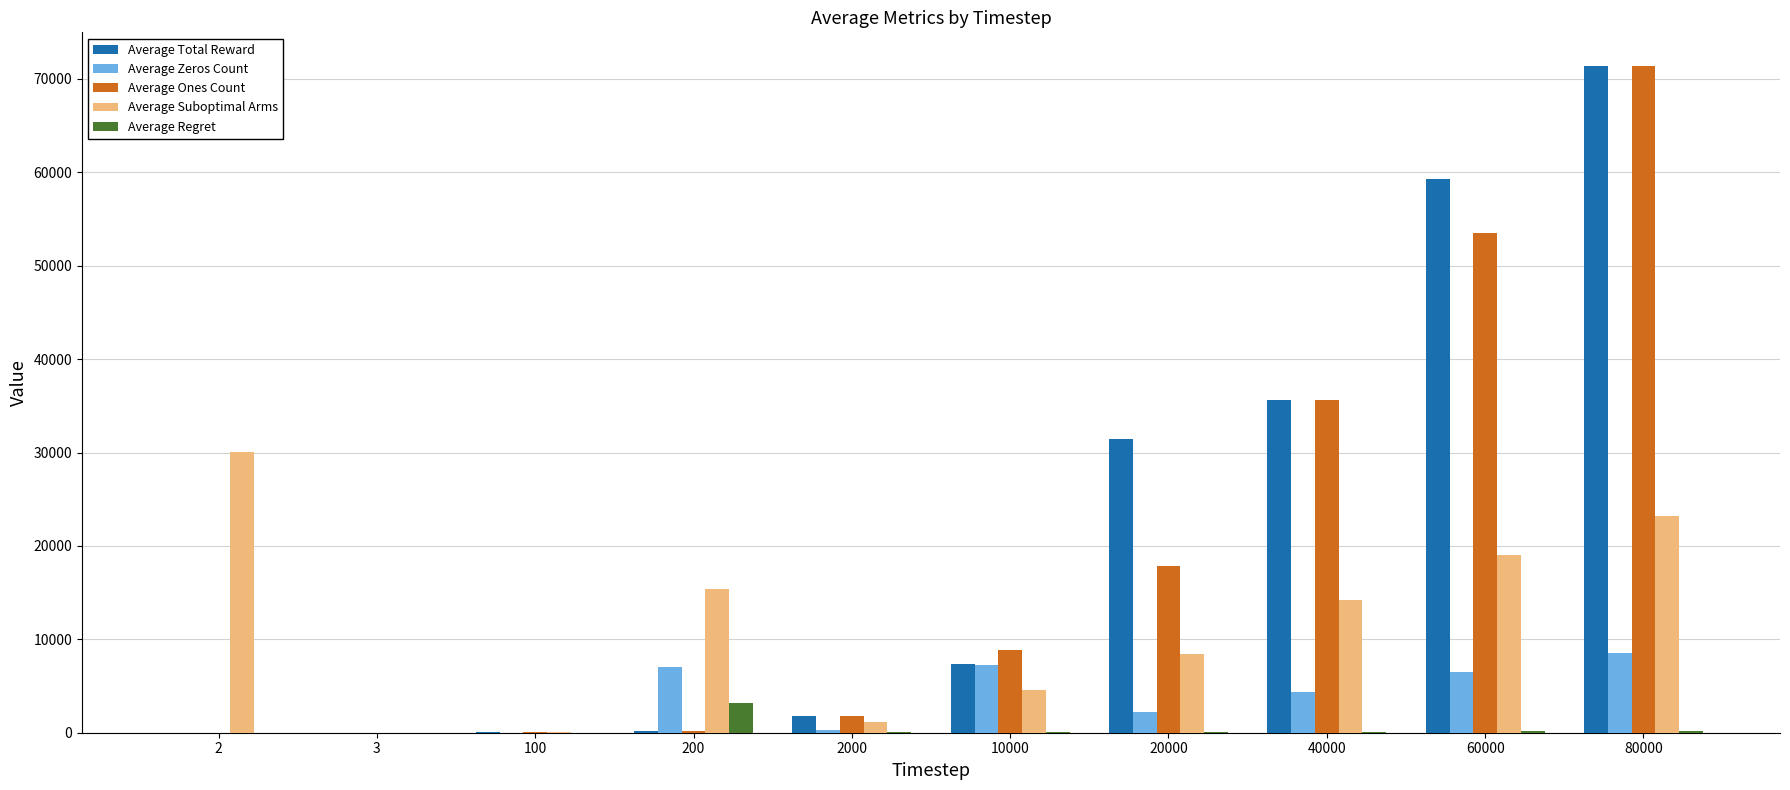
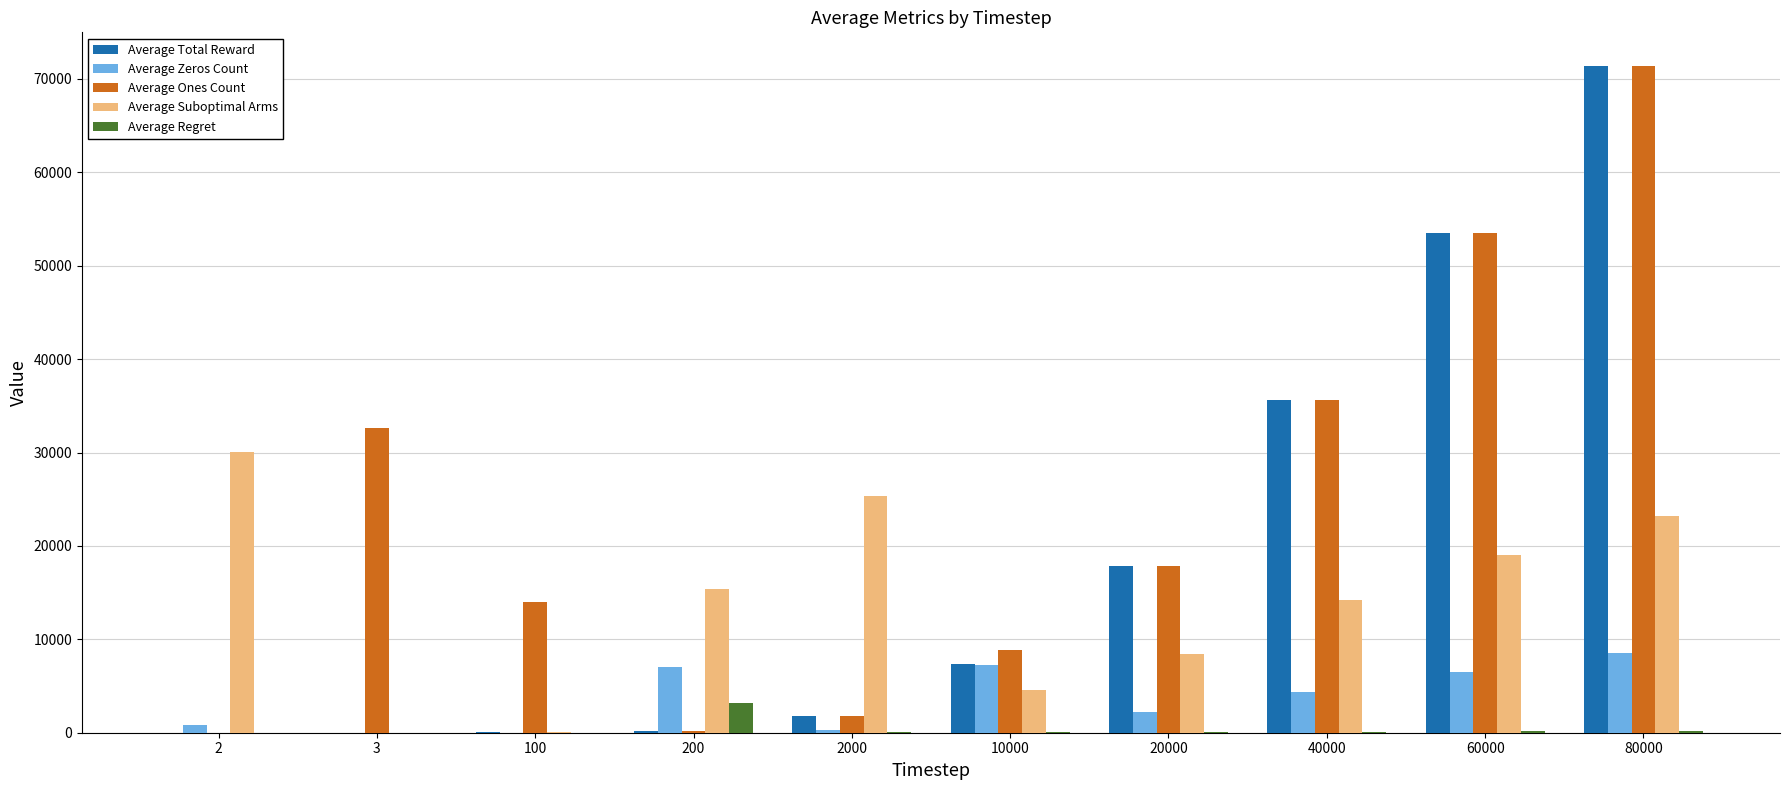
  {
    "Average Total Reward": {
      "2000": 2000,
      "10000": 7000,
-     "20000": 31000,
+     "20000": 18000,
      "40000": 36000,
-     "60000": 59000,
+     "60000": 54000,
      "80000": 71000
    },
    "Average Zeros Count": {
-     "2": 0,
+     "2": 1000,
      "200": 7000,
      "10000": 7000,
      "20000": 2000,
      "40000": 4000,
      "60000": 6000,
      "80000": 9000
    },
    "Average Ones Count": {
-     "3": 0,
-     "100": 0,
+     "3": 33000,
+     "100": 14000,
      "2000": 2000,
      "10000": 9000,
      "20000": 18000,
      "40000": 36000,
      "60000": 54000,
      "80000": 71000
    },
    "Average Suboptimal Arms": {
      "2": 30000,
      "200": 15000,
-     "2000": 1000,
+     "2000": 25000,
      "10000": 5000,
      "20000": 8000,
      "40000": 14000,
      "60000": 19000,
      "80000": 23000
    },
    "Average Regret": {
      "200": 3000
    }
  }
